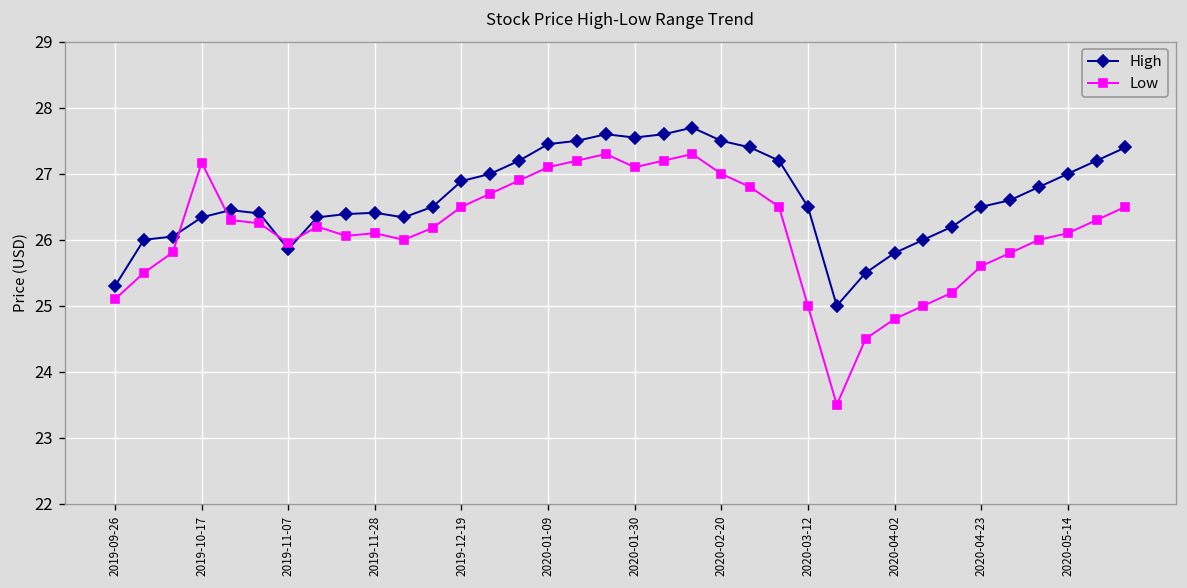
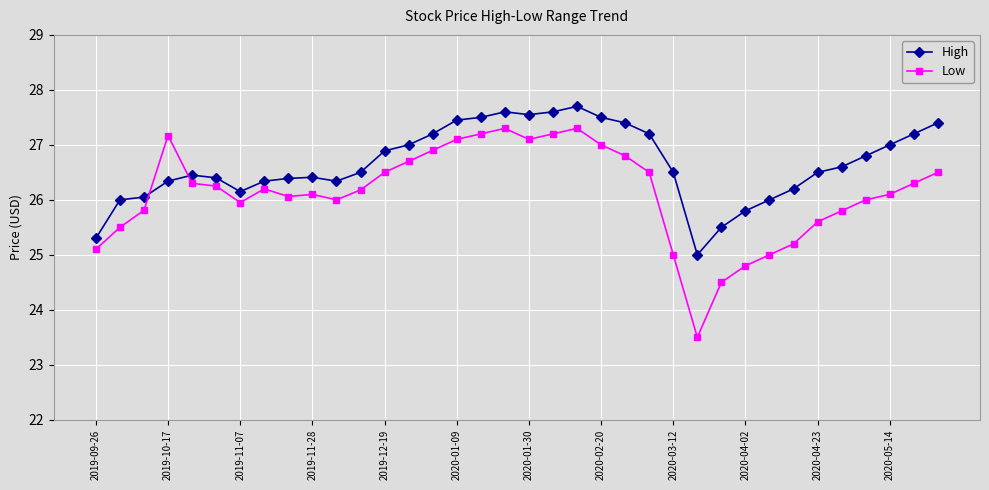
  {
    "High": {
      "2019-09-26": 25.3,
      "2019-10-17": 26.3,
-     "2019-11-07": 25.9,
+     "2019-11-07": 26.2,
      "2019-11-28": 26.4,
      "2019-12-19": 26.9,
      "2020-01-09": 27.5,
      "2020-01-30": 27.6,
      "2020-02-20": 27.5,
      "2020-03-12": 26.5,
      "2020-04-02": 25.8,
      "2020-04-23": 26.5,
      "2020-05-14": 27.0
    },
    "Low": {
      "2019-09-26": 25.1,
      "2019-10-17": 27.2,
      "2019-11-07": 26.0,
      "2019-11-28": 26.1,
      "2019-12-19": 26.5,
      "2020-01-09": 27.1,
      "2020-01-30": 27.1,
      "2020-02-20": 27.0,
      "2020-03-12": 25.0,
      "2020-04-02": 24.8,
      "2020-04-23": 25.6,
      "2020-05-14": 26.1
    }
  }
